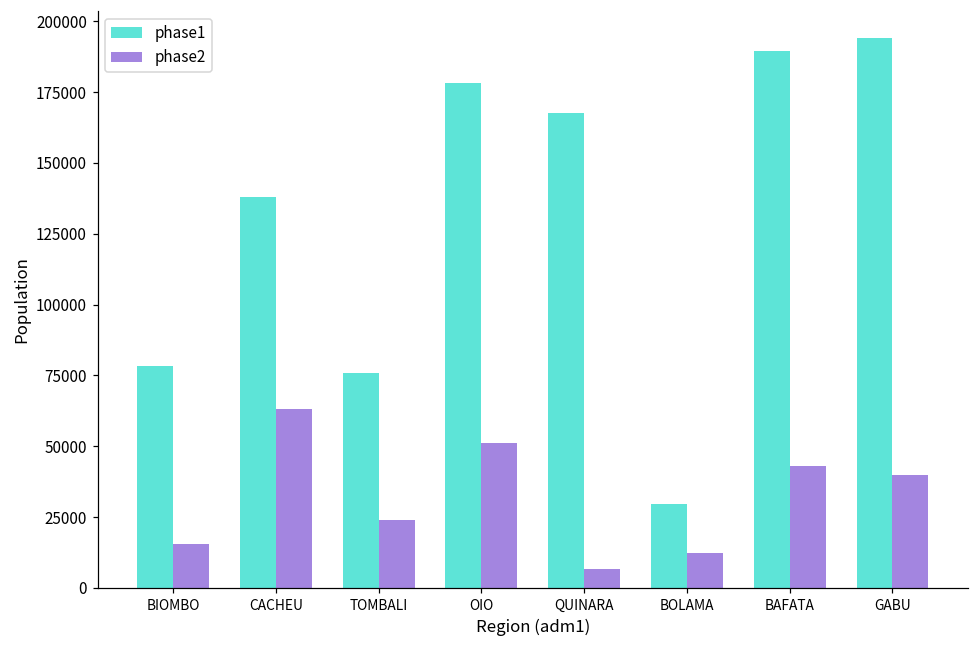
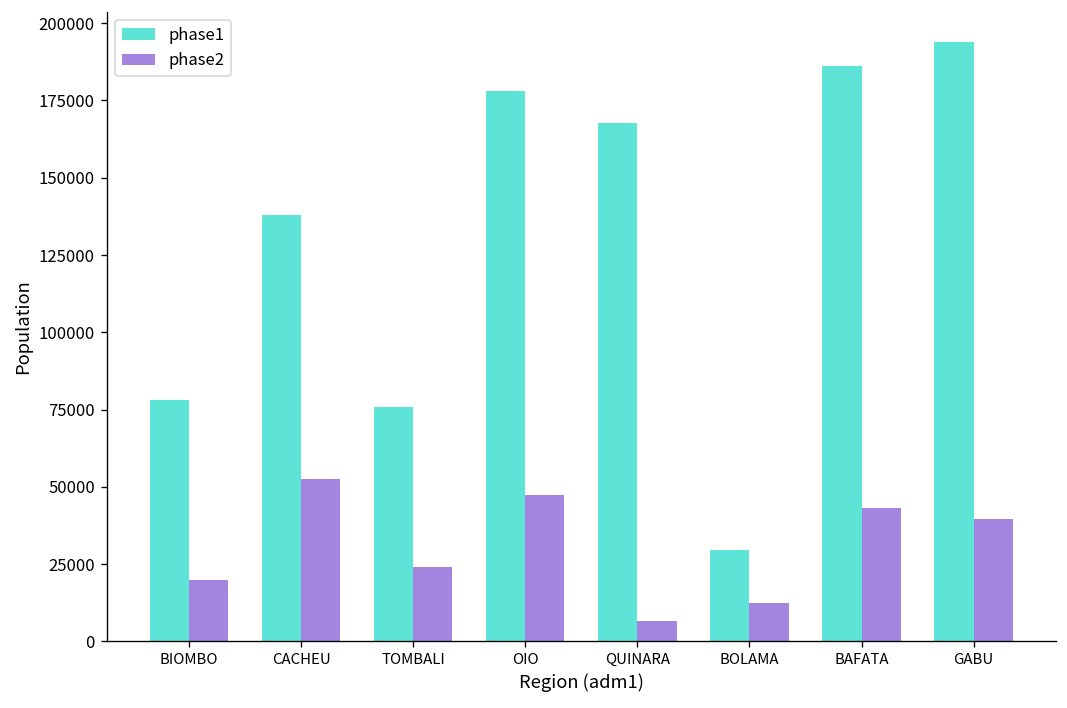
  {
    "phase1": {
      "BIOMBO": 78000,
      "CACHEU": 138000,
      "TOMBALI": 76000,
      "OIO": 178000,
      "QUINARA": 168000,
      "BOLAMA": 30000,
-     "BAFATA": 189000,
+     "BAFATA": 186000,
      "GABU": 194000
    },
    "phase2": {
-     "BIOMBO": 16000,
-     "CACHEU": 63000,
+     "BIOMBO": 20000,
+     "CACHEU": 53000,
      "TOMBALI": 24000,
-     "OIO": 51000,
+     "OIO": 48000,
      "QUINARA": 7000,
      "BOLAMA": 12000,
      "BAFATA": 43000,
      "GABU": 40000
    }
  }
